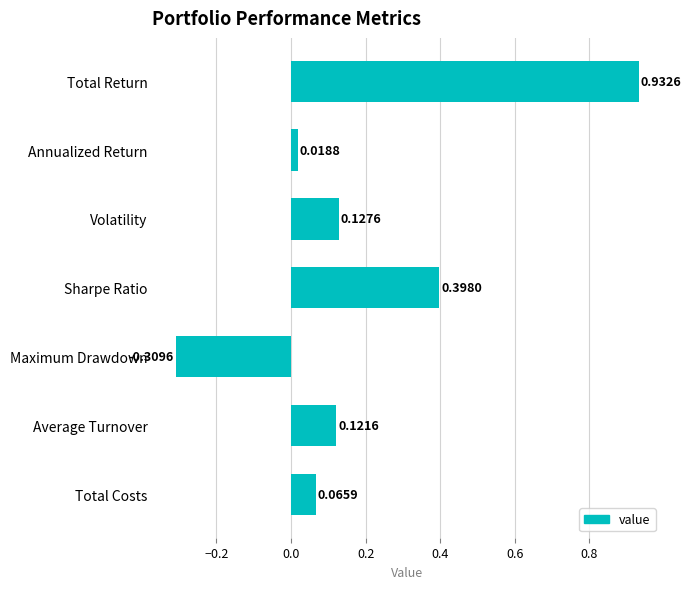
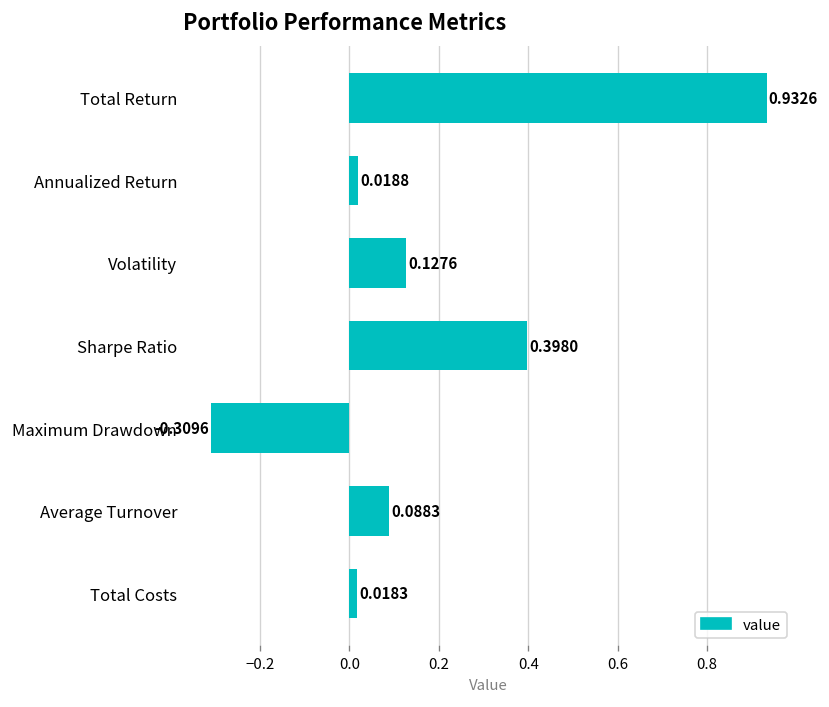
  {
    "Total Return": 0.9326,
    "Annualized Return": 0.0188,
    "Volatility": 0.1276,
    "Sharpe Ratio": 0.3980,
    "Maximum Drawdown": -0.3096,
-   "Average Turnover": 0.1216,
-   "Total Costs": 0.0659
+   "Average Turnover": 0.0883,
+   "Total Costs": 0.0183
  }
